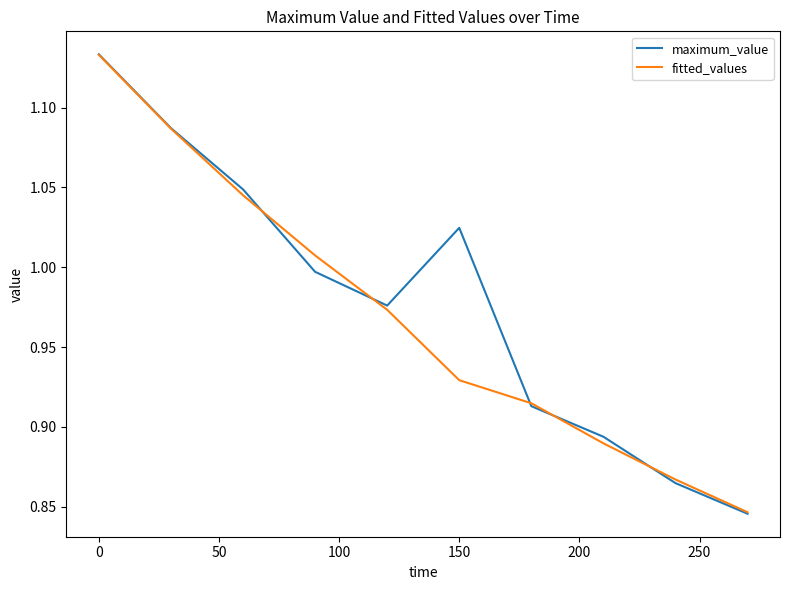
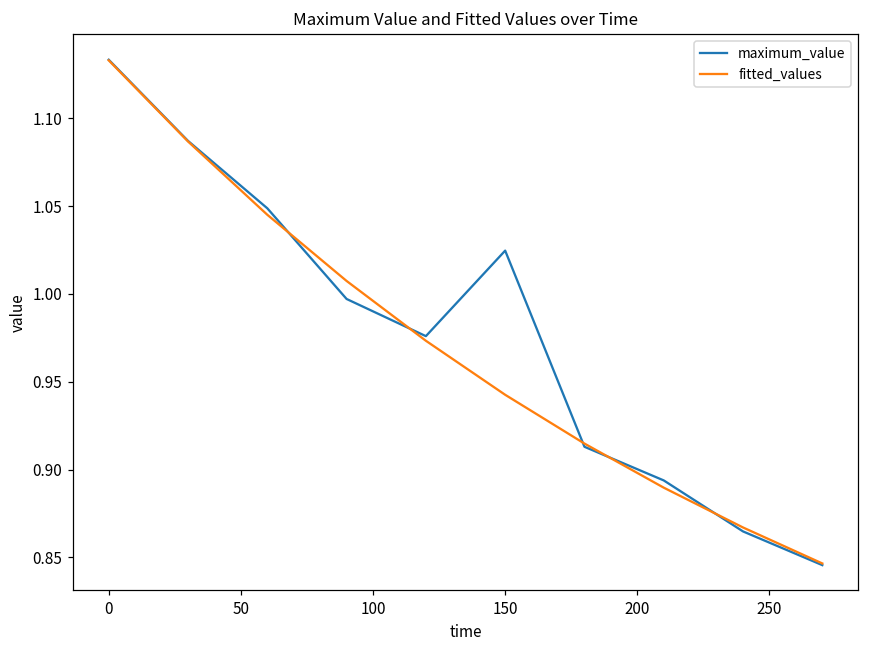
  {
    "maximum_value": {
      "150": 1.025
    },
    "fitted_values": {
-     "150": 0.929
+     "150": 0.943
    }
  }
